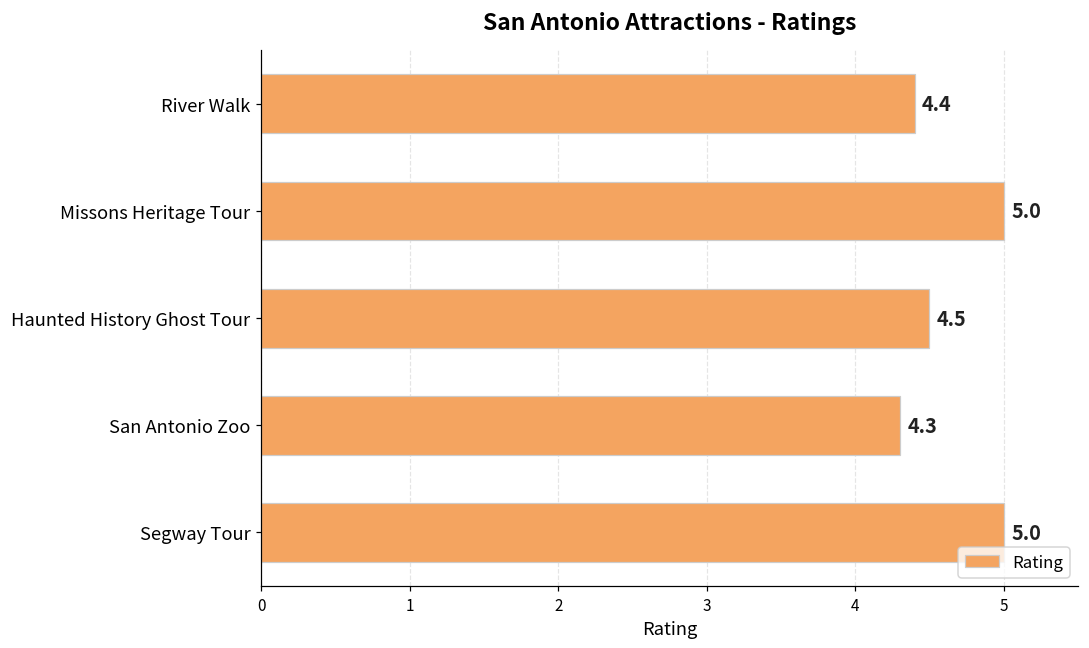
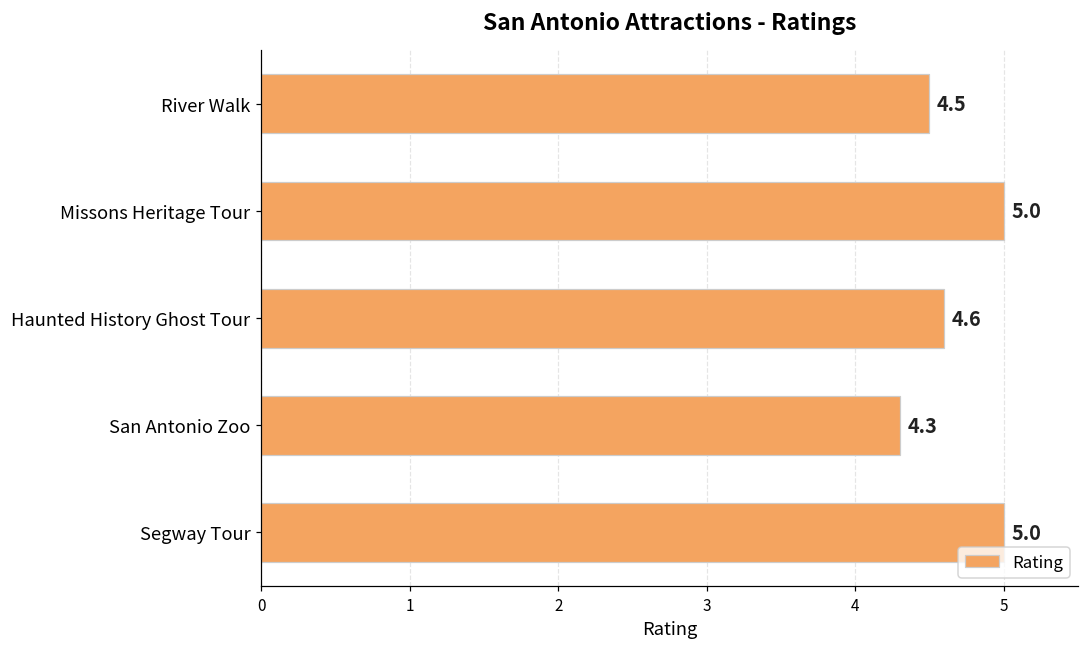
  {
-   "River Walk": 4.4,
+   "River Walk": 4.5,
    "Missons Heritage Tour": 5.0,
-   "Haunted History Ghost Tour": 4.5,
+   "Haunted History Ghost Tour": 4.6,
    "San Antonio Zoo": 4.3,
    "Segway Tour": 5.0
  }
